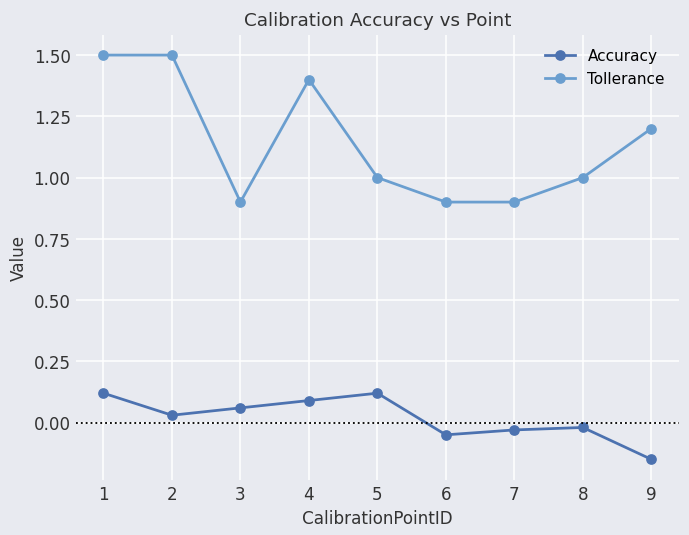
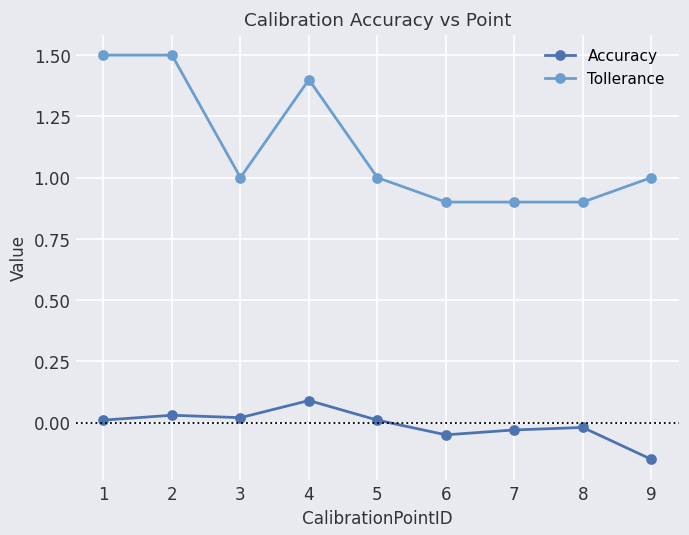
  {
    "Accuracy": {
-     "1": 0.12,
+     "1": 0.01,
      "2": 0.03,
-     "3": 0.06,
+     "3": 0.02,
      "4": 0.09,
-     "5": 0.12,
+     "5": 0.01,
      "6": -0.05,
      "7": -0.03,
      "8": -0.02,
      "9": -0.15
    },
    "Tollerance": {
      "1": 1.5,
      "2": 1.5,
-     "3": 0.9,
+     "3": 1.0,
      "4": 1.4,
      "5": 1.0,
      "6": 0.9,
      "7": 0.9,
-     "8": 1.0,
-     "9": 1.2
+     "8": 0.9,
+     "9": 1.0
    }
  }
